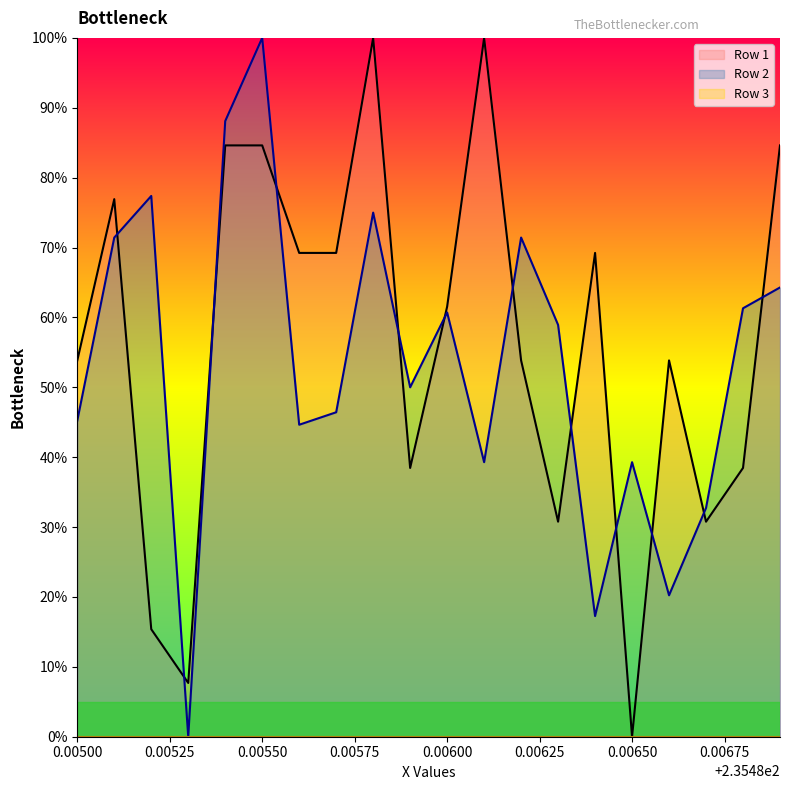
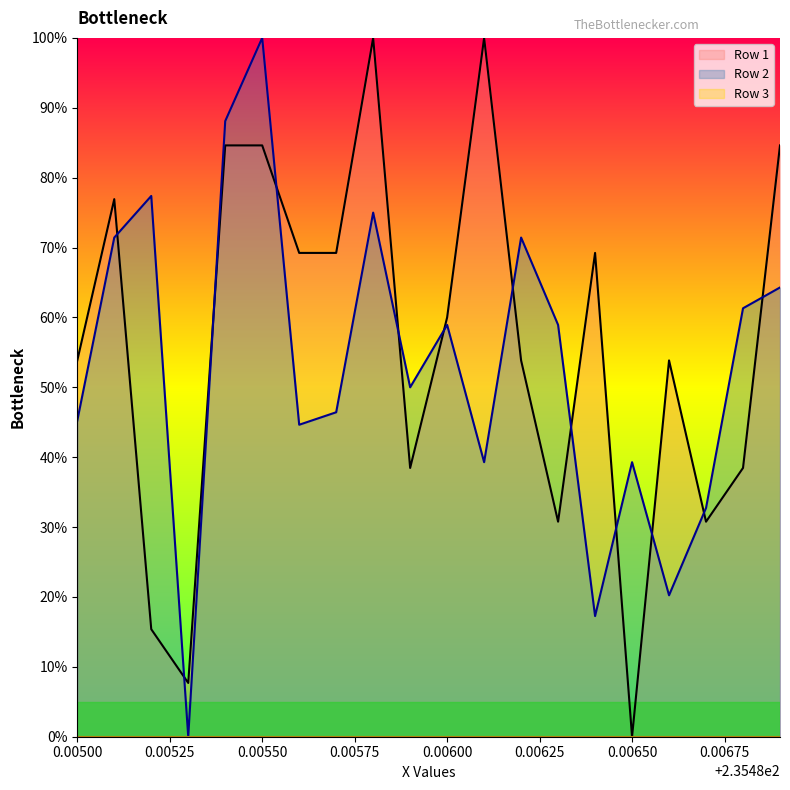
  {
    "Row 1": {
      "0.00500": "54%",
      "0.00550": "85%",
-     "0.00600": "62%"
+     "0.00600": "60%"
    },
    "Row 2": {
      "0.00500": "45%",
      "0.00550": "100%",
-     "0.00600": "61%",
+     "0.00600": "59%",
      "0.00650": "39%"
    }
  }
